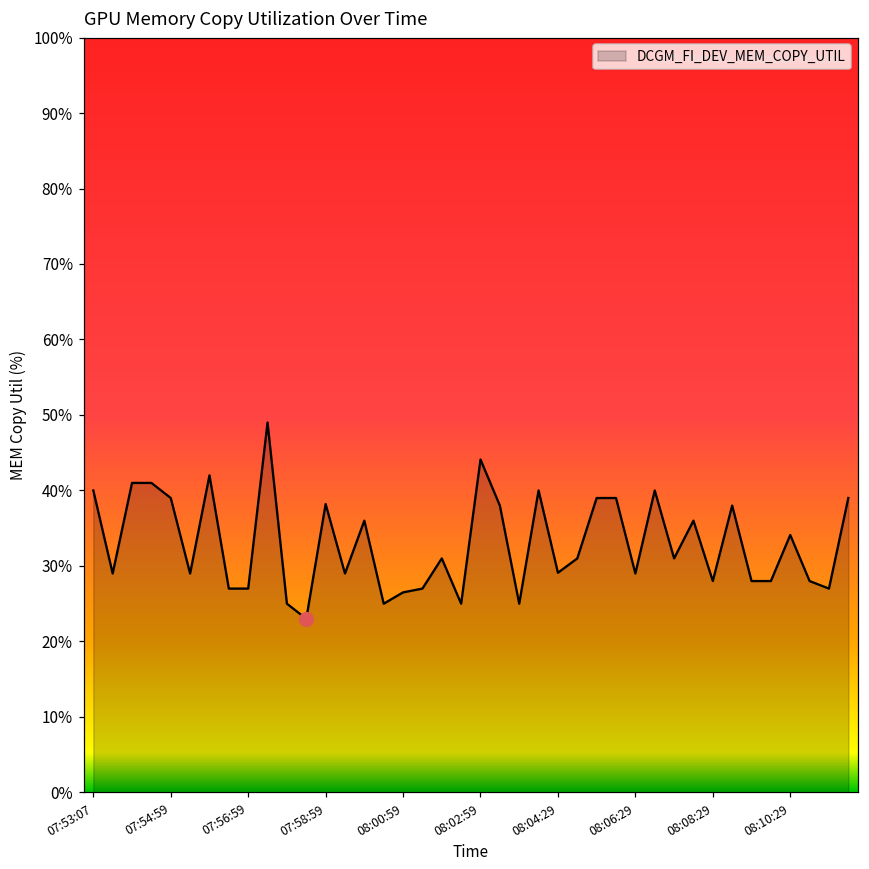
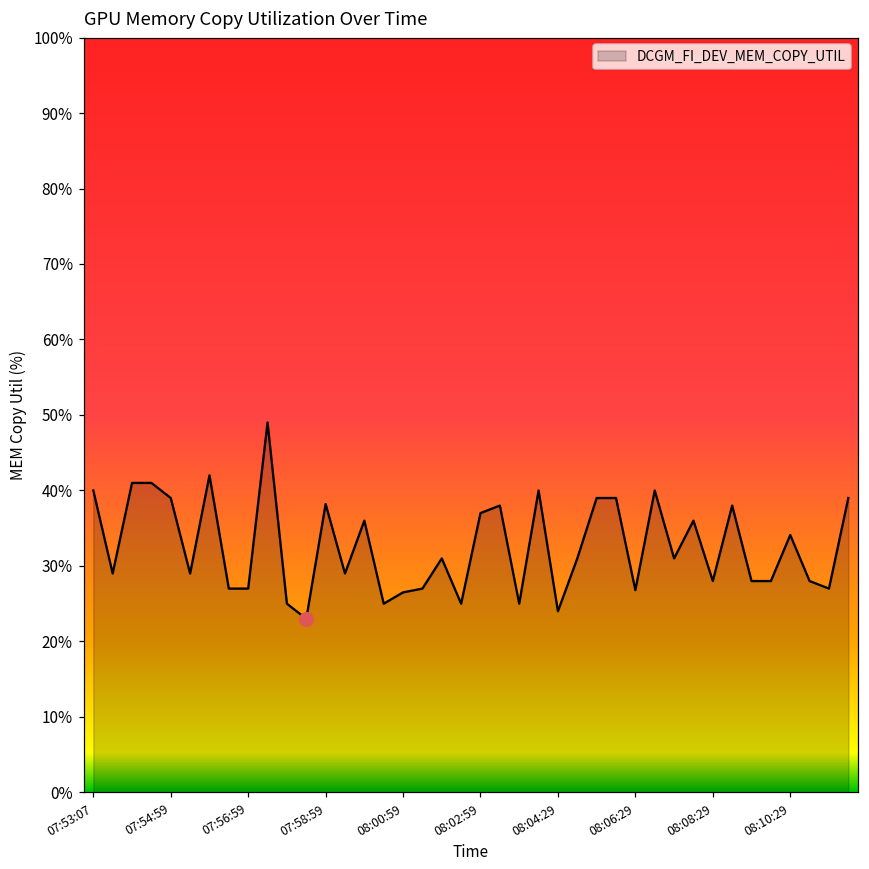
  {
    "DCGM_FI_DEV_MEM_COPY_UTIL": {
      "07:53:07": "40%",
      "07:54:59": "39%",
      "07:56:59": "27%",
      "07:58:59": "38%",
      "08:00:59": "27%",
-     "08:02:59": "44%",
-     "08:04:29": "29%",
-     "08:06:29": "29%",
+     "08:02:59": "37%",
+     "08:04:29": "24%",
+     "08:06:29": "27%",
      "08:08:29": "28%",
      "08:10:29": "34%"
    }
  }
